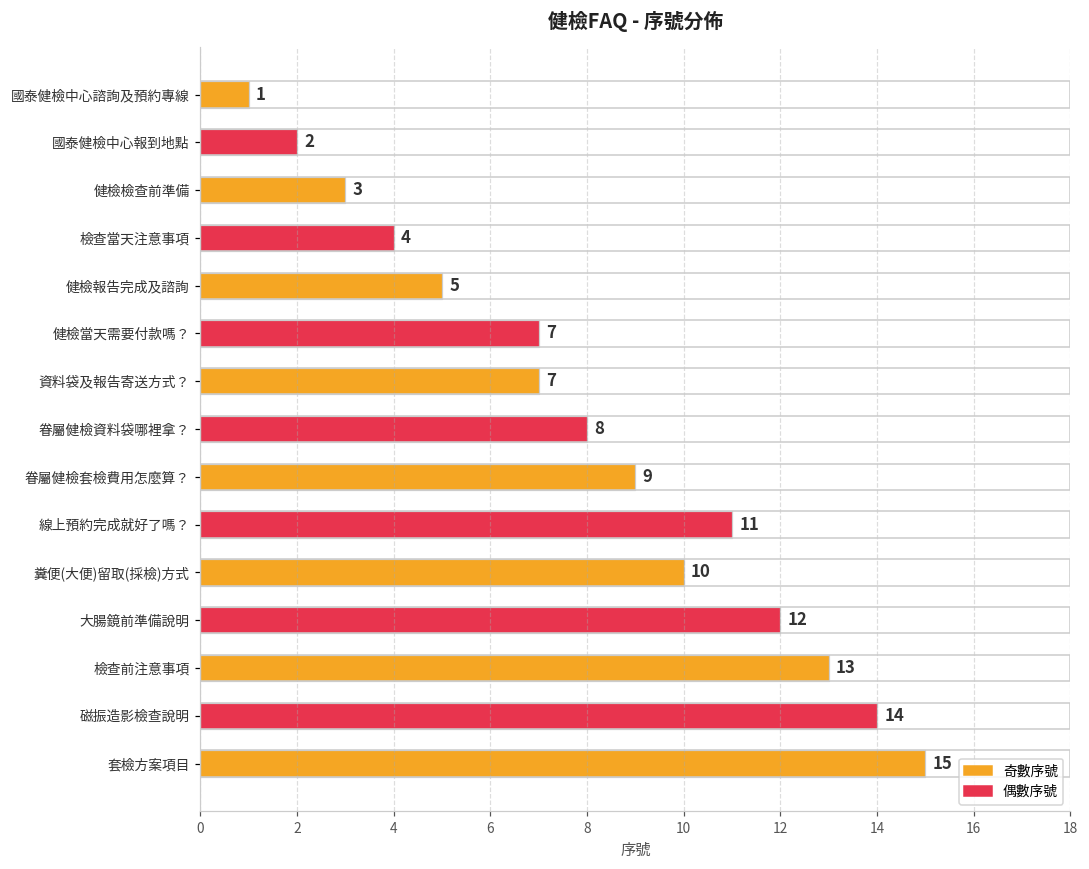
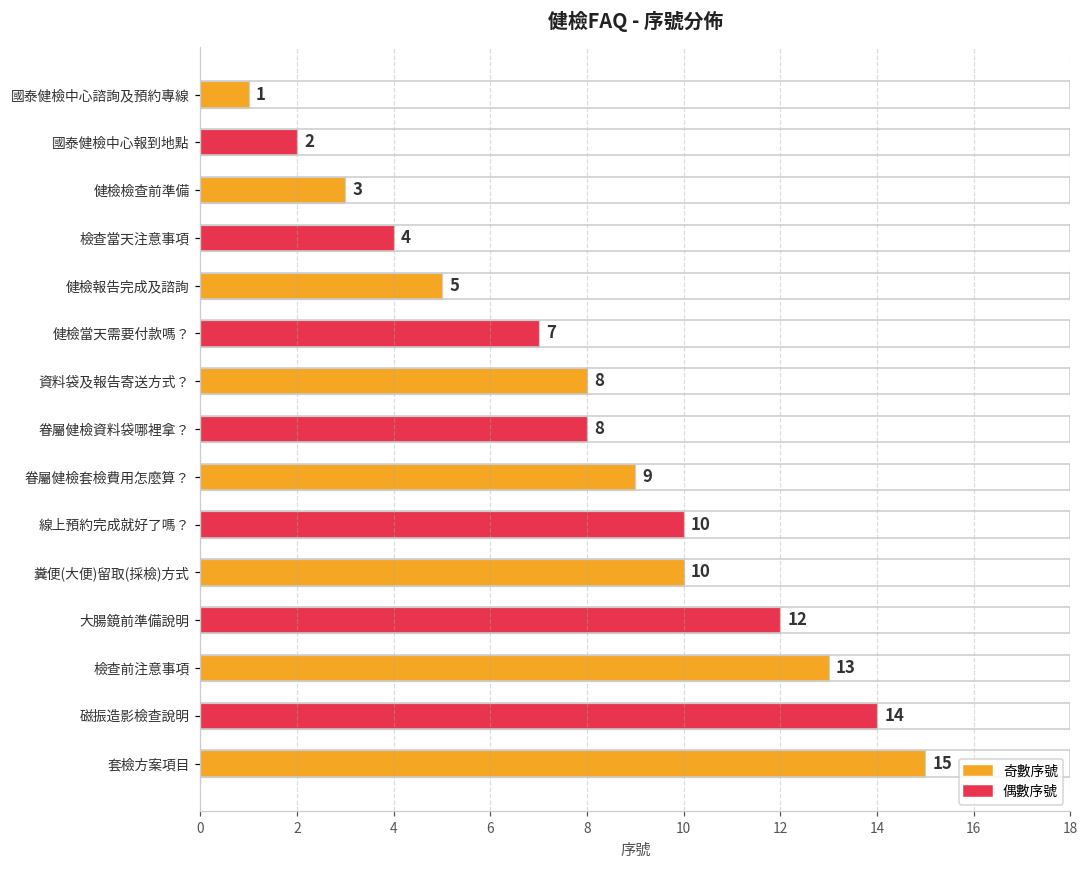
  {
    "國泰健檢中心諮詢及預約專線": 1,
    "國泰健檢中心報到地點": 2,
    "健檢檢查前準備": 3,
    "檢查當天注意事項": 4,
    "健檢報告完成及諮詢": 5,
    "健檢當天需要付款嗎？": 7,
-   "資料袋及報告寄送方式？": 7,
+   "資料袋及報告寄送方式？": 8,
    "眷屬健檢資料袋哪裡拿？": 8,
    "眷屬健檢套檢費用怎麼算？": 9,
-   "線上預約完成就好了嗎？": 11,
+   "線上預約完成就好了嗎？": 10,
    "糞便(大便)留取(採檢)方式": 10,
    "大腸鏡前準備說明": 12,
    "檢查前注意事項": 13,
    "磁振造影檢查說明": 14,
    "套檢方案項目": 15
  }
